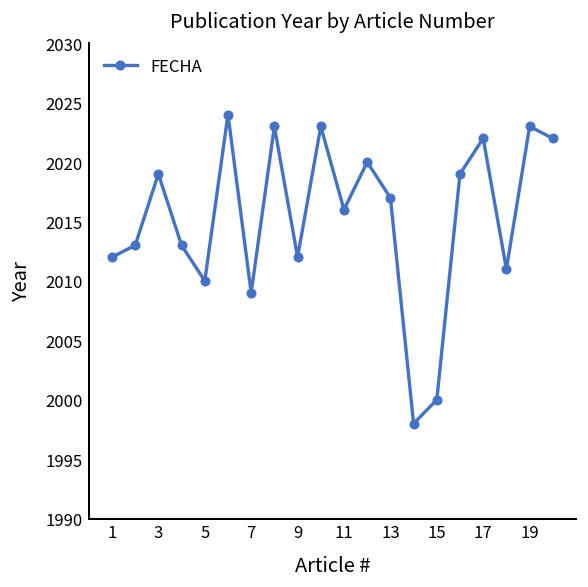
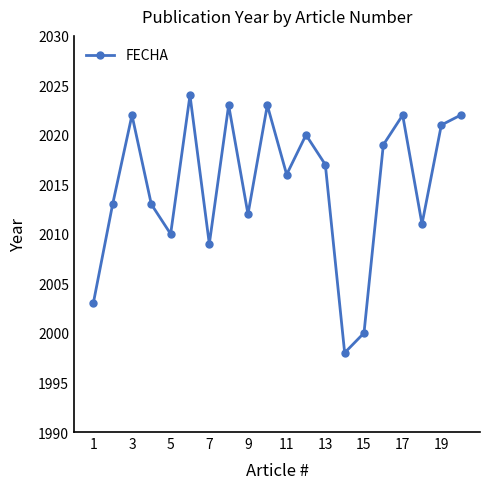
  {
-   "1": 2012,
-   "3": 2019,
+   "1": 2003,
+   "3": 2022,
    "5": 2010,
    "7": 2009,
    "9": 2012,
    "11": 2016,
    "13": 2017,
    "15": 2000,
    "17": 2022,
-   "19": 2023
+   "19": 2021
  }
